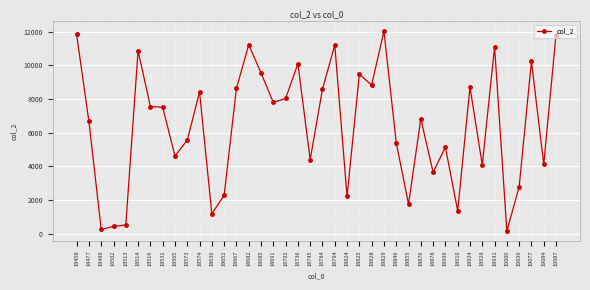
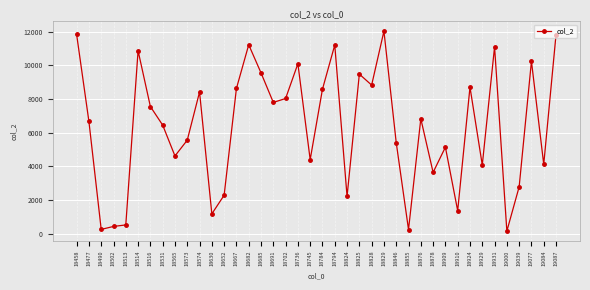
  {
    "18458": 11800,
    "18477": 6700,
    "18490": 300,
    "18502": 400,
    "18513": 500,
    "18514": 10900,
    "18516": 7600,
-   "18531": 7500,
+   "18531": 6500,
    "18565": 4600,
    "18573": 5600,
    "18574": 8400,
    "18630": 1200,
    "18652": 2300,
    "18667": 8600,
    "18682": 11200,
    "18685": 9600,
    "18691": 7800,
    "18702": 8000,
    "18736": 10100,
    "18745": 4400,
    "18784": 8600,
    "18794": 11200,
    "18824": 2200,
    "18825": 9500,
    "18828": 8800,
    "18829": 12000,
    "18846": 5400,
-   "18855": 1800,
+   "18855": 200,
    "18876": 6800,
    "18878": 3600,
    "18909": 5100,
    "18910": 1400,
    "18924": 8700,
    "18929": 4100,
    "18931": 11100,
    "19000": 200,
    "19039": 2800,
    "19077": 10200,
    "19084": 4100
  }
